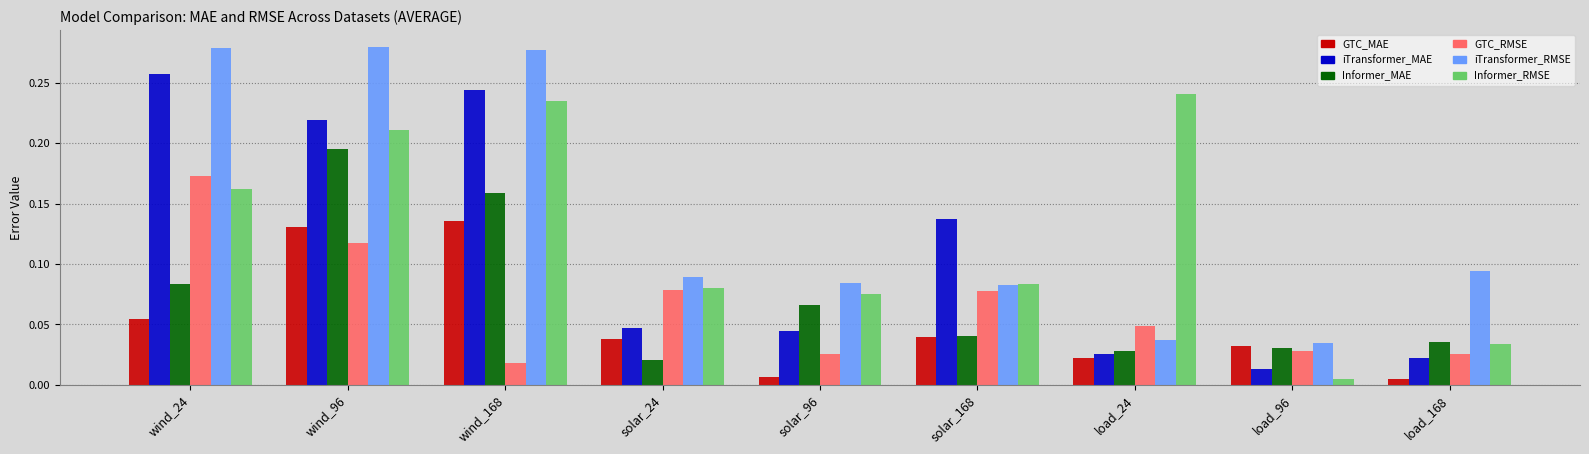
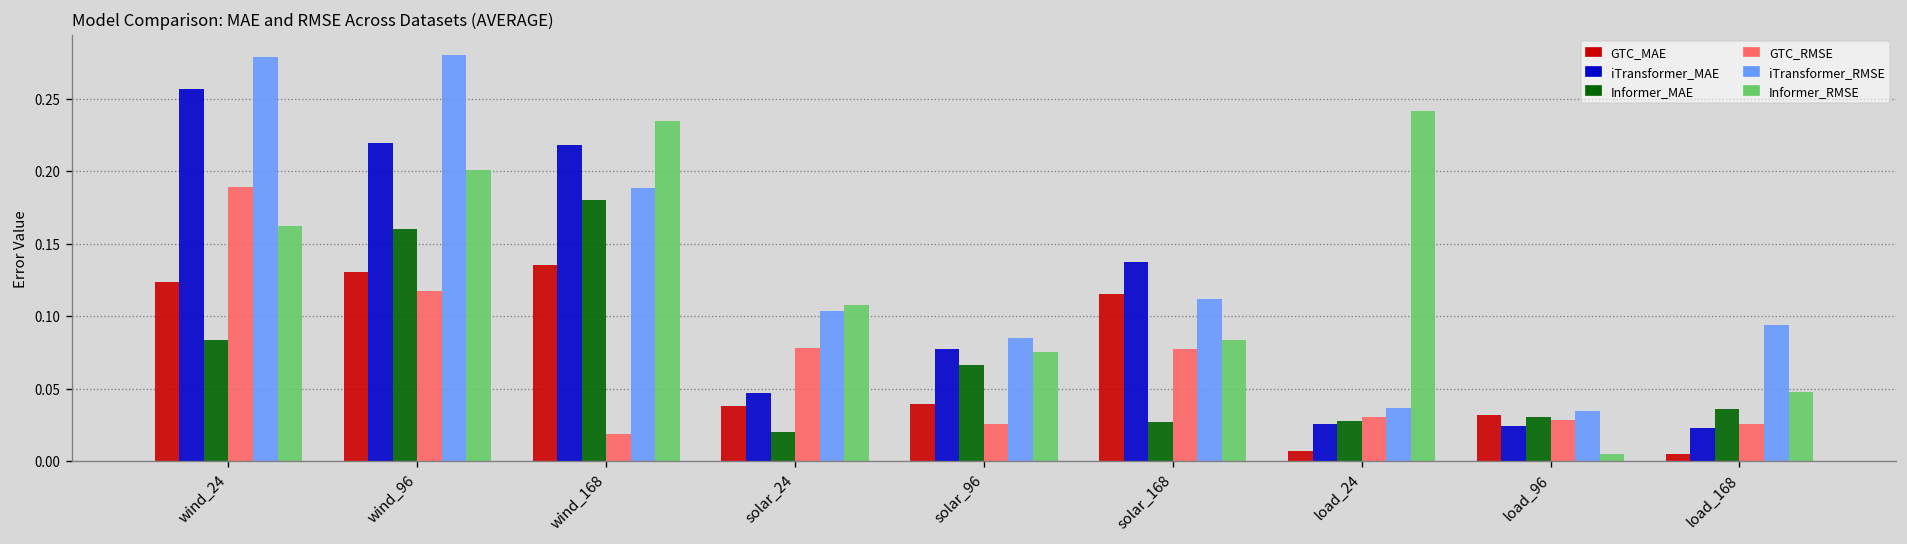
  {
    "GTC_MAE": {
-     "wind_24": 0.055,
+     "wind_24": 0.123,
      "wind_96": 0.130,
      "wind_168": 0.135,
      "solar_24": 0.038,
-     "solar_96": 0.007,
-     "solar_168": 0.040,
-     "load_24": 0.023,
+     "solar_96": 0.039,
+     "solar_168": 0.115,
+     "load_24": 0.007,
      "load_96": 0.032,
      "load_168": 0.005
    },
    "iTransformer_MAE": {
      "wind_24": 0.257,
      "wind_96": 0.219,
-     "wind_168": 0.244,
+     "wind_168": 0.218,
      "solar_24": 0.047,
-     "solar_96": 0.044,
+     "solar_96": 0.077,
      "solar_168": 0.138,
      "load_24": 0.026,
-     "load_96": 0.013,
+     "load_96": 0.024,
      "load_168": 0.022
    },
    "Informer_MAE": {
      "wind_24": 0.083,
-     "wind_96": 0.196,
-     "wind_168": 0.158,
+     "wind_96": 0.160,
+     "wind_168": 0.180,
      "solar_24": 0.020,
      "solar_96": 0.066,
-     "solar_168": 0.040,
+     "solar_168": 0.027,
      "load_24": 0.028,
      "load_96": 0.031,
      "load_168": 0.036
    },
    "GTC_RMSE": {
-     "wind_24": 0.172,
+     "wind_24": 0.189,
      "wind_96": 0.117,
      "wind_168": 0.018,
      "solar_24": 0.078,
      "solar_96": 0.026,
      "solar_168": 0.077,
-     "load_24": 0.049,
+     "load_24": 0.030,
      "load_96": 0.028,
      "load_168": 0.026
    },
    "iTransformer_RMSE": {
      "wind_24": 0.278,
      "wind_96": 0.280,
-     "wind_168": 0.277,
-     "solar_24": 0.089,
+     "wind_168": 0.188,
+     "solar_24": 0.103,
      "solar_96": 0.085,
-     "solar_168": 0.083,
+     "solar_168": 0.112,
      "load_24": 0.037,
      "load_96": 0.035,
      "load_168": 0.094
    },
    "Informer_RMSE": {
      "wind_24": 0.162,
-     "wind_96": 0.211,
+     "wind_96": 0.200,
      "wind_168": 0.235,
-     "solar_24": 0.080,
+     "solar_24": 0.108,
      "solar_96": 0.075,
      "solar_168": 0.083,
      "load_24": 0.241,
      "load_96": 0.005,
-     "load_168": 0.034
+     "load_168": 0.048
    }
  }
